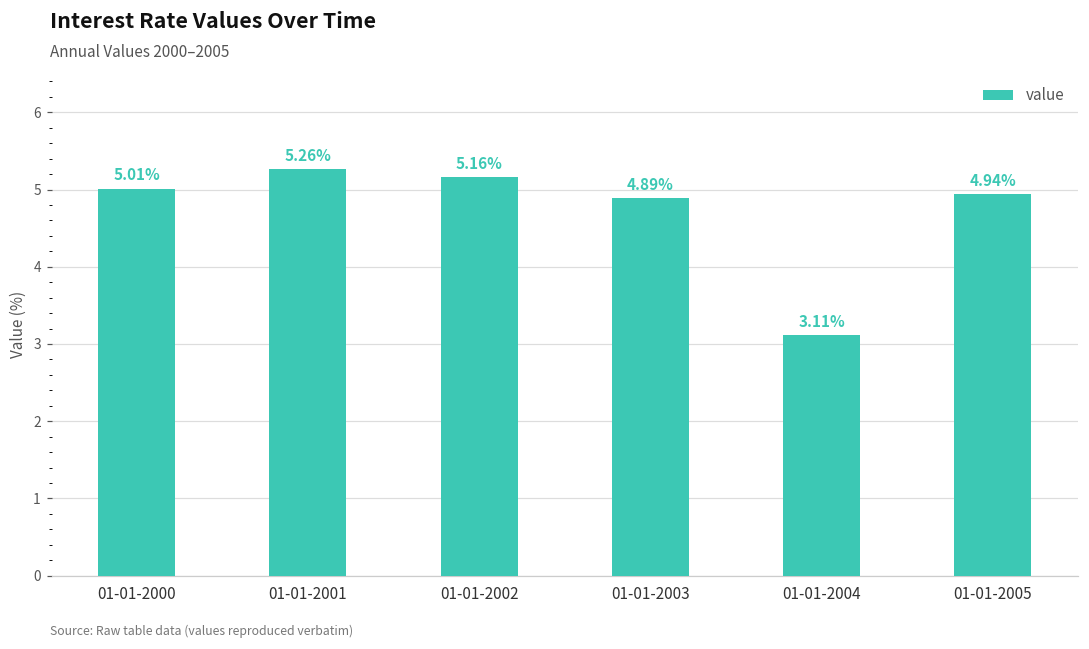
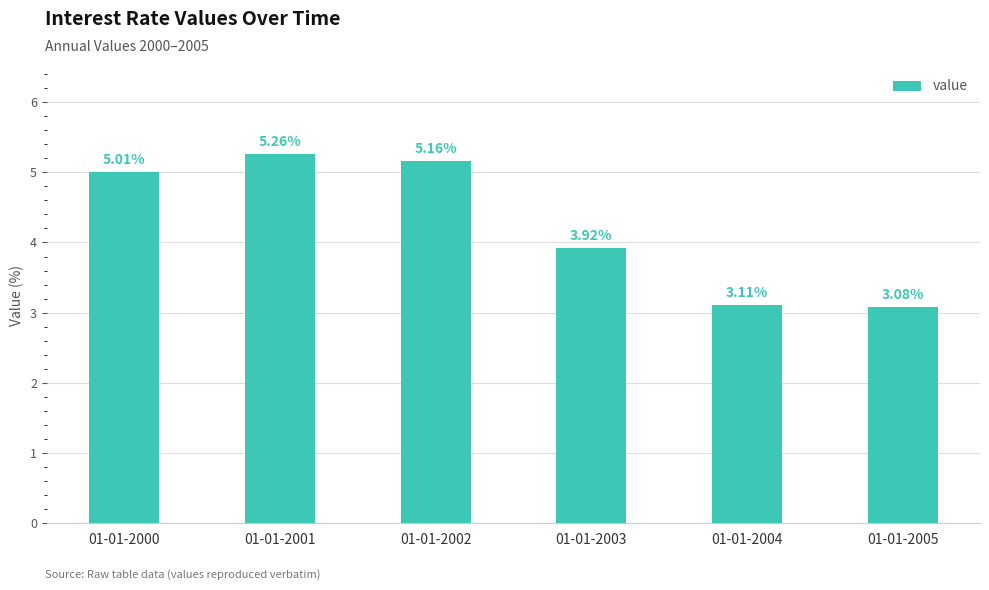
  {
    "01-01-2000": "5.01%",
    "01-01-2001": "5.26%",
    "01-01-2002": "5.16%",
-   "01-01-2003": "4.89%",
+   "01-01-2003": "3.92%",
    "01-01-2004": "3.11%",
-   "01-01-2005": "4.94%"
+   "01-01-2005": "3.08%"
  }
